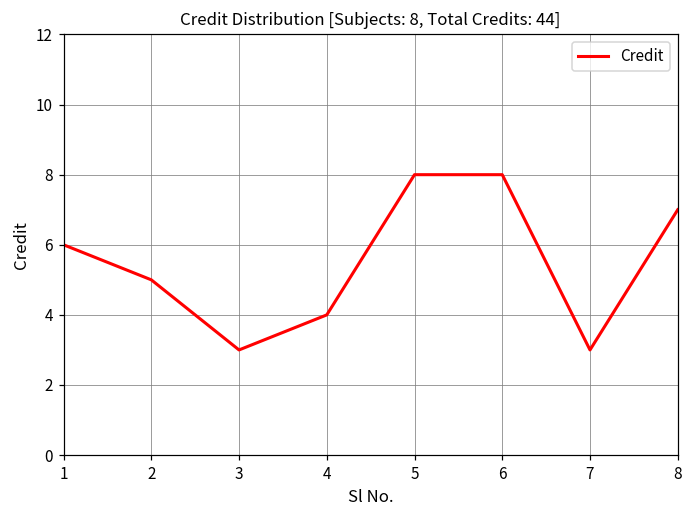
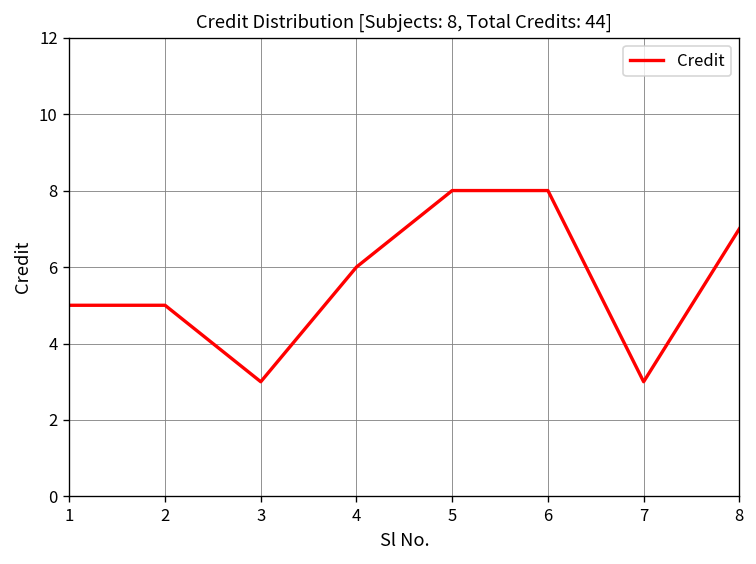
  {
-   "1": 6,
+   "1": 5,
    "2": 5,
    "3": 3,
-   "4": 4,
+   "4": 6,
    "5": 8,
    "6": 8,
    "7": 3,
    "8": 7
  }
